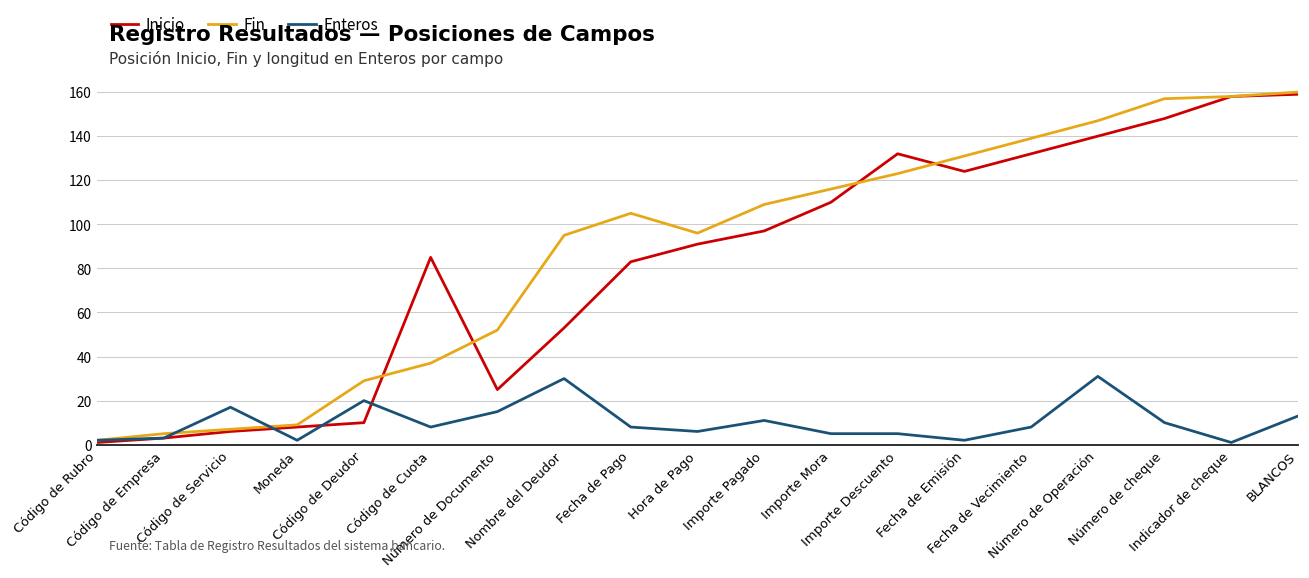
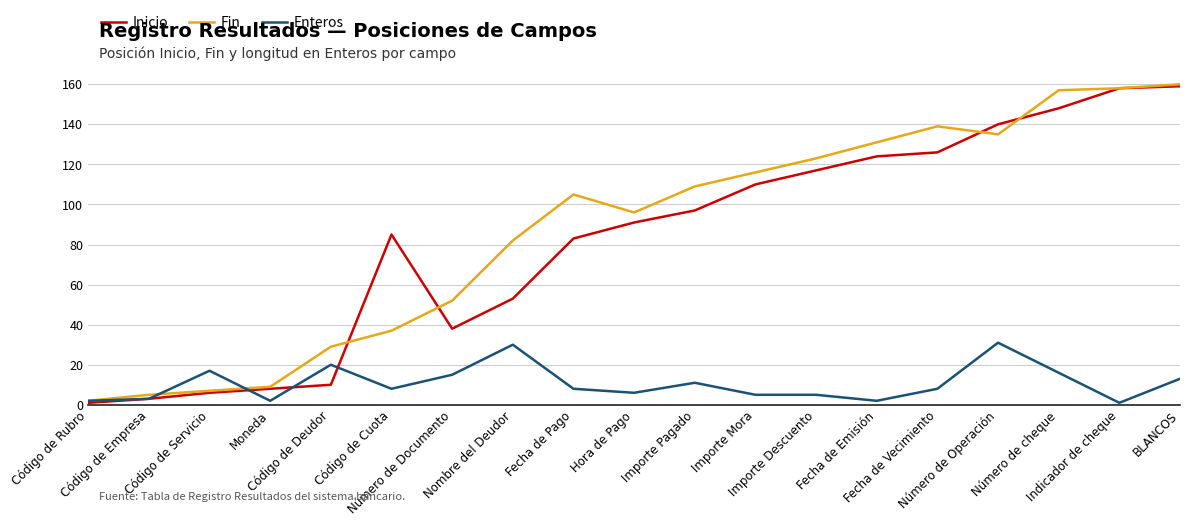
  {
    "Inicio": {
      "Código de Deudor": 10,
      "Código de Cuota": 85,
-     "Número de Documento": 25,
+     "Número de Documento": 38,
      "Nombre del Deudor": 53,
      "Fecha de Pago": 83,
      "Hora de Pago": 91,
      "Importe Pagado": 97,
      "Importe Mora": 110,
-     "Importe Descuento": 132,
+     "Importe Descuento": 117,
      "Fecha de Emisión": 124,
-     "Fecha de Vecimiento": 132,
+     "Fecha de Vecimiento": 126,
      "Número de Operación": 140,
      "Número de cheque": 148
    },
    "Fin": {
      "Código de Empresa": 5,
      "Código de Deudor": 29,
      "Código de Cuota": 37,
      "Número de Documento": 52,
-     "Nombre del Deudor": 95,
+     "Nombre del Deudor": 82,
      "Fecha de Pago": 105,
      "Hora de Pago": 96,
      "Importe Pagado": 109,
      "Importe Mora": 116,
      "Importe Descuento": 123,
      "Fecha de Emisión": 131,
      "Fecha de Vecimiento": 139,
-     "Número de Operación": 147,
+     "Número de Operación": 135,
      "Número de cheque": 157
    },
    "Enteros": {
      "Código de Servicio": 17,
      "Moneda": 2,
      "Código de Deudor": 20,
      "Código de Cuota": 8,
      "Número de Documento": 15,
      "Nombre del Deudor": 30,
      "Fecha de Pago": 8,
      "Hora de Pago": 6,
      "Importe Pagado": 11,
      "Importe Mora": 5,
      "Importe Descuento": 5,
      "Fecha de Emisión": 2,
      "Fecha de Vecimiento": 8,
      "Número de Operación": 31,
-     "Número de cheque": 10,
+     "Número de cheque": 16,
      "Indicador de cheque": 1,
      "BLANCOS": 13
    }
  }
